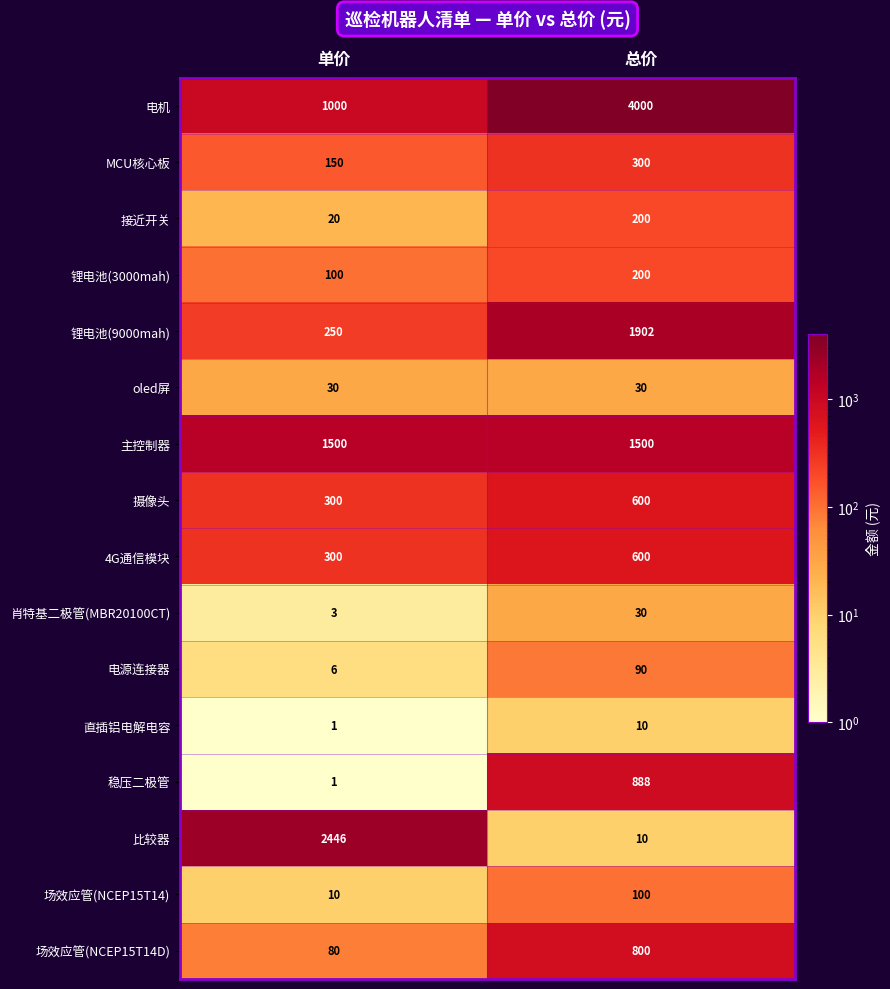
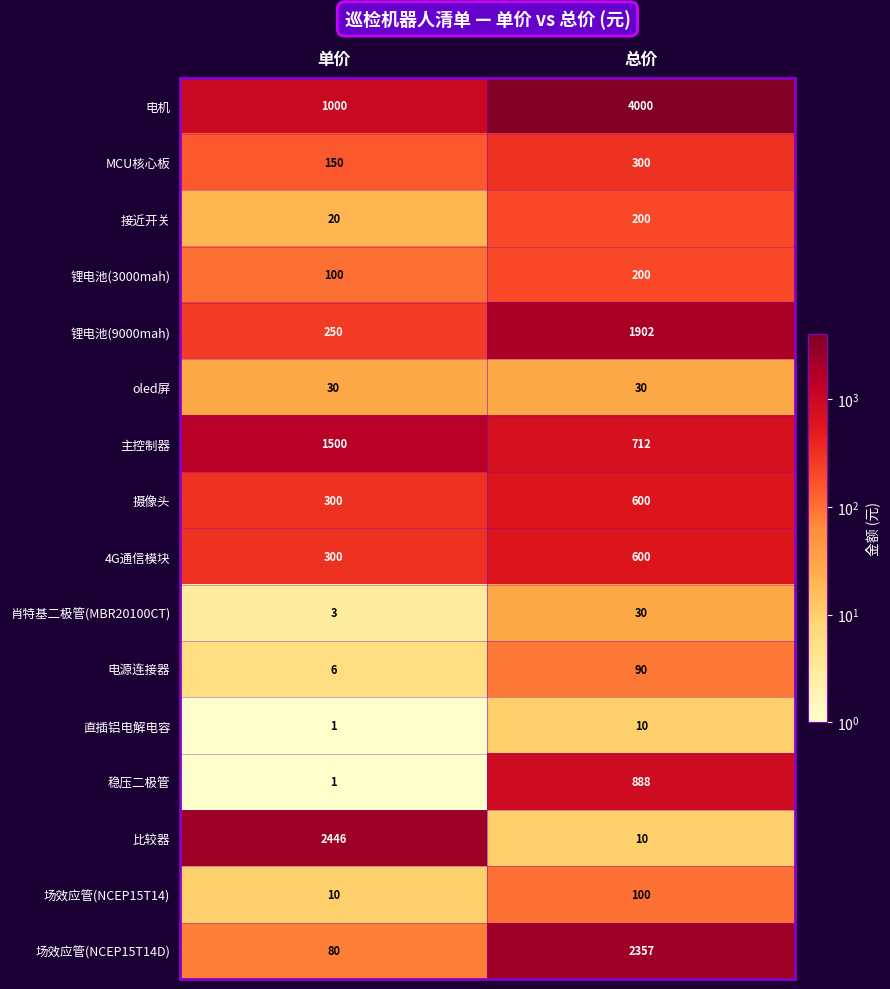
  {
    "电机": {
      "单价": 1000,
      "总价": 4000
    },
    "MCU核心板": {
      "单价": 150,
      "总价": 300
    },
    "接近开关": {
      "单价": 20,
      "总价": 200
    },
    "锂电池(3000mah)": {
      "单价": 100,
      "总价": 200
    },
    "锂电池(9000mah)": {
      "单价": 250,
      "总价": 1902
    },
    "oled屏": {
      "单价": 30,
      "总价": 30
    },
    "主控制器": {
      "单价": 1500,
-     "总价": 1500
+     "总价": 712
    },
    "摄像头": {
      "单价": 300,
      "总价": 600
    },
    "4G通信模块": {
      "单价": 300,
      "总价": 600
    },
    "肖特基二极管(MBR20100CT)": {
      "单价": 3,
      "总价": 30
    },
    "电源连接器": {
      "单价": 6,
      "总价": 90
    },
    "直插铝电解电容": {
      "单价": 1,
      "总价": 10
    },
    "稳压二极管": {
      "单价": 1,
      "总价": 888
    },
    "比较器": {
      "单价": 2446,
      "总价": 10
    },
    "场效应管(NCEP15T14)": {
      "单价": 10,
      "总价": 100
    },
    "场效应管(NCEP15T14D)": {
      "单价": 80,
-     "总价": 800
+     "总价": 2357
    }
  }
